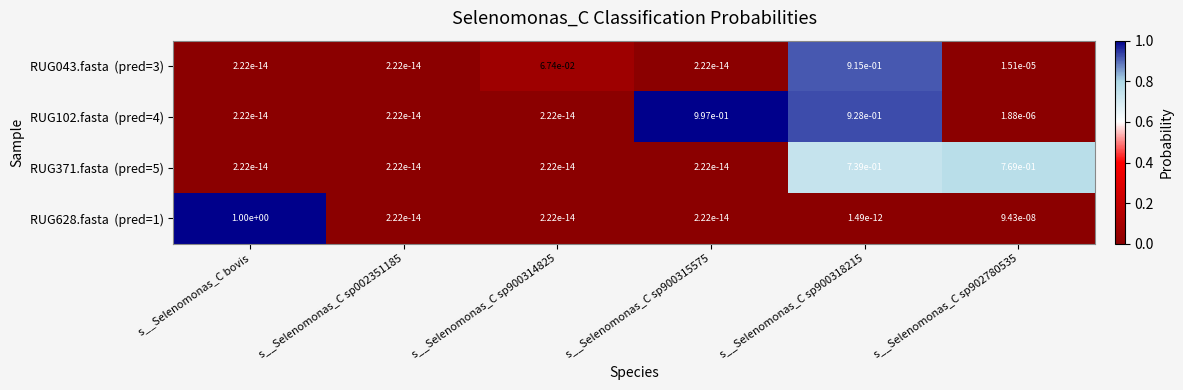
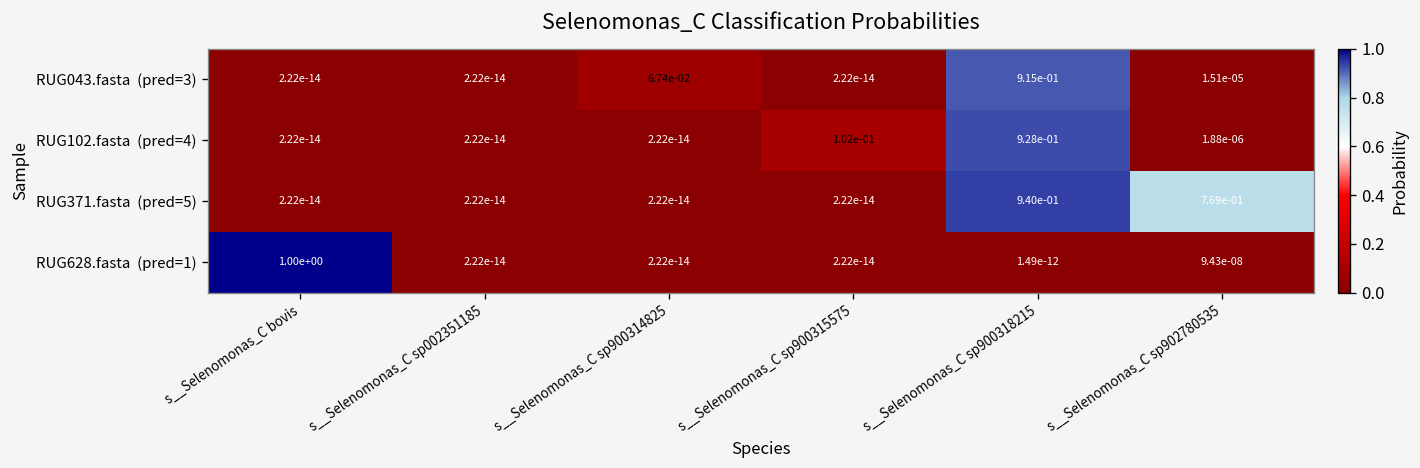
  {
    "RUG043.fasta (pred=3)": {
      "s__Selenomonas_C bovis": "2.22e-14",
      "s__Selenomonas_C sp002351185": "2.22e-14",
      "s__Selenomonas_C sp900314825": "6.74e-02",
      "s__Selenomonas_C sp900315575": "2.22e-14",
      "s__Selenomonas_C sp900318215": "9.15e-01",
      "s__Selenomonas_C sp902780535": "1.51e-05"
    },
    "RUG102.fasta (pred=4)": {
      "s__Selenomonas_C bovis": "2.22e-14",
      "s__Selenomonas_C sp002351185": "2.22e-14",
      "s__Selenomonas_C sp900314825": "2.22e-14",
-     "s__Selenomonas_C sp900315575": "9.97e-01",
+     "s__Selenomonas_C sp900315575": "1.02e-01",
      "s__Selenomonas_C sp900318215": "9.28e-01",
      "s__Selenomonas_C sp902780535": "1.88e-06"
    },
    "RUG371.fasta (pred=5)": {
      "s__Selenomonas_C bovis": "2.22e-14",
      "s__Selenomonas_C sp002351185": "2.22e-14",
      "s__Selenomonas_C sp900314825": "2.22e-14",
      "s__Selenomonas_C sp900315575": "2.22e-14",
-     "s__Selenomonas_C sp900318215": "7.39e-01",
+     "s__Selenomonas_C sp900318215": "9.40e-01",
      "s__Selenomonas_C sp902780535": "7.69e-01"
    },
    "RUG628.fasta (pred=1)": {
      "s__Selenomonas_C bovis": "1.00e+00",
      "s__Selenomonas_C sp002351185": "2.22e-14",
      "s__Selenomonas_C sp900314825": "2.22e-14",
      "s__Selenomonas_C sp900315575": "2.22e-14",
      "s__Selenomonas_C sp900318215": "1.49e-12",
      "s__Selenomonas_C sp902780535": "9.43e-08"
    }
  }
